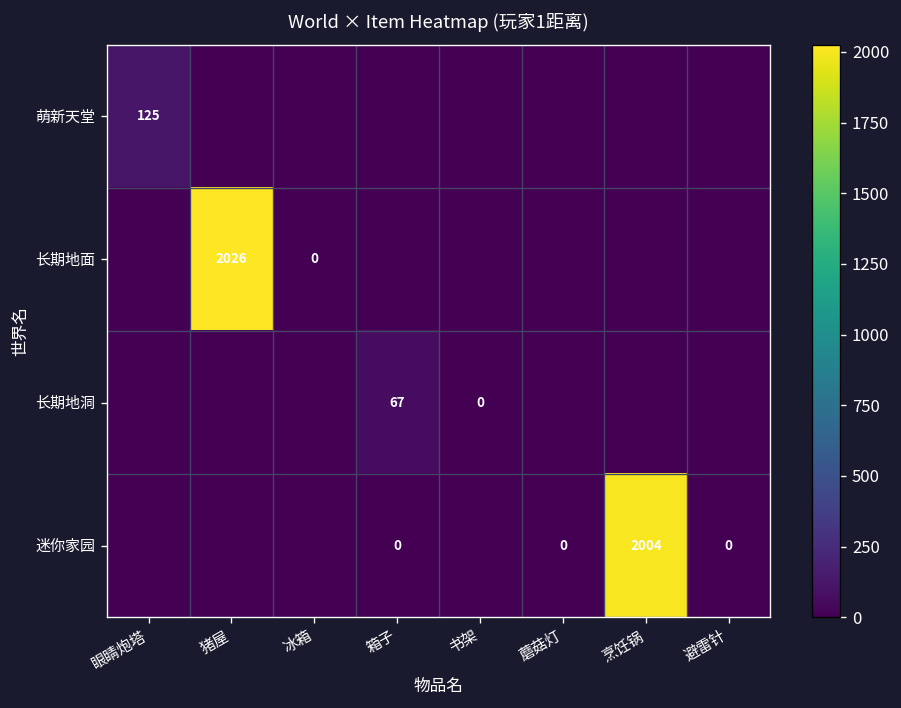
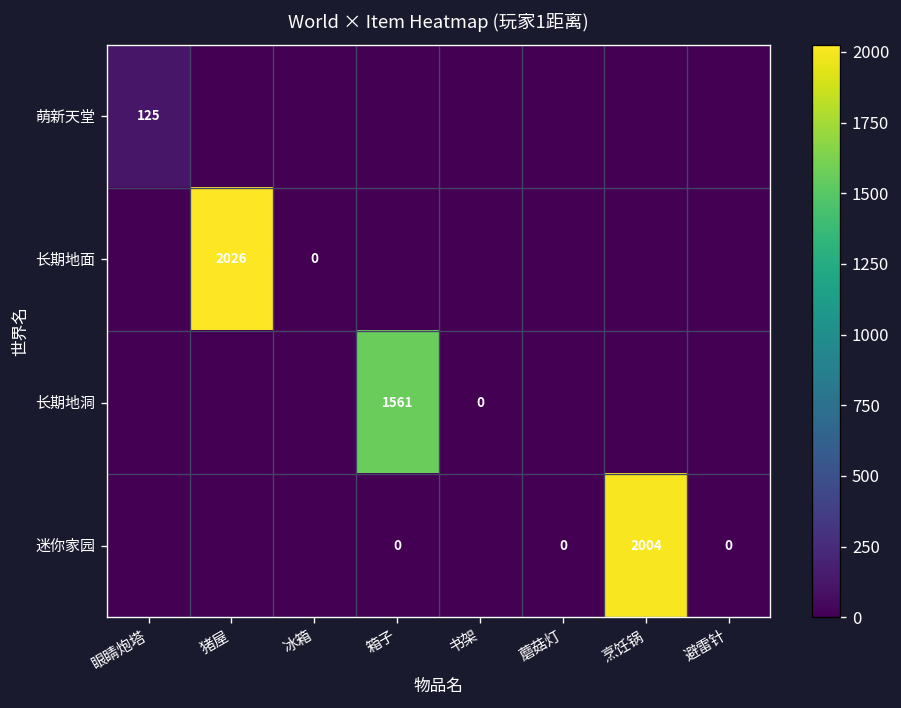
  {
    "萌新天堂": {
      "眼睛炮塔": 125
    },
    "长期地面": {
      "猪屋": 2026,
      "冰箱": 0
    },
    "长期地洞": {
-     "箱子": 67,
+     "箱子": 1561,
      "书架": 0
    },
    "迷你家园": {
      "箱子": 0,
      "蘑菇灯": 0,
      "烹饪锅": 2004,
      "避雷针": 0
    }
  }
